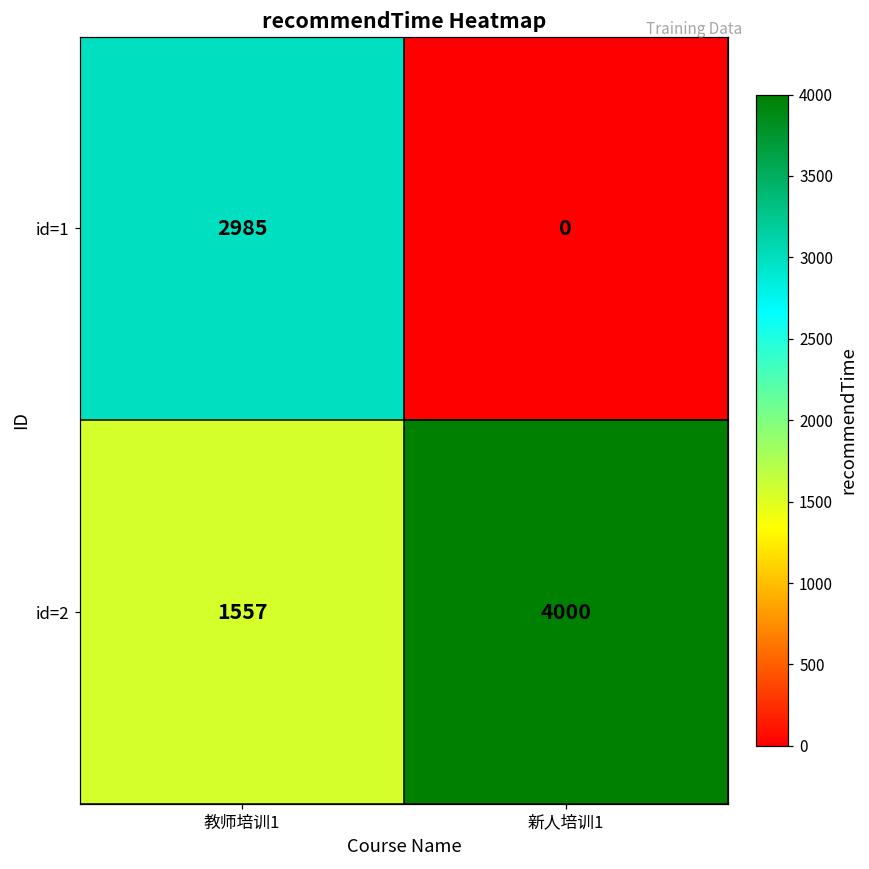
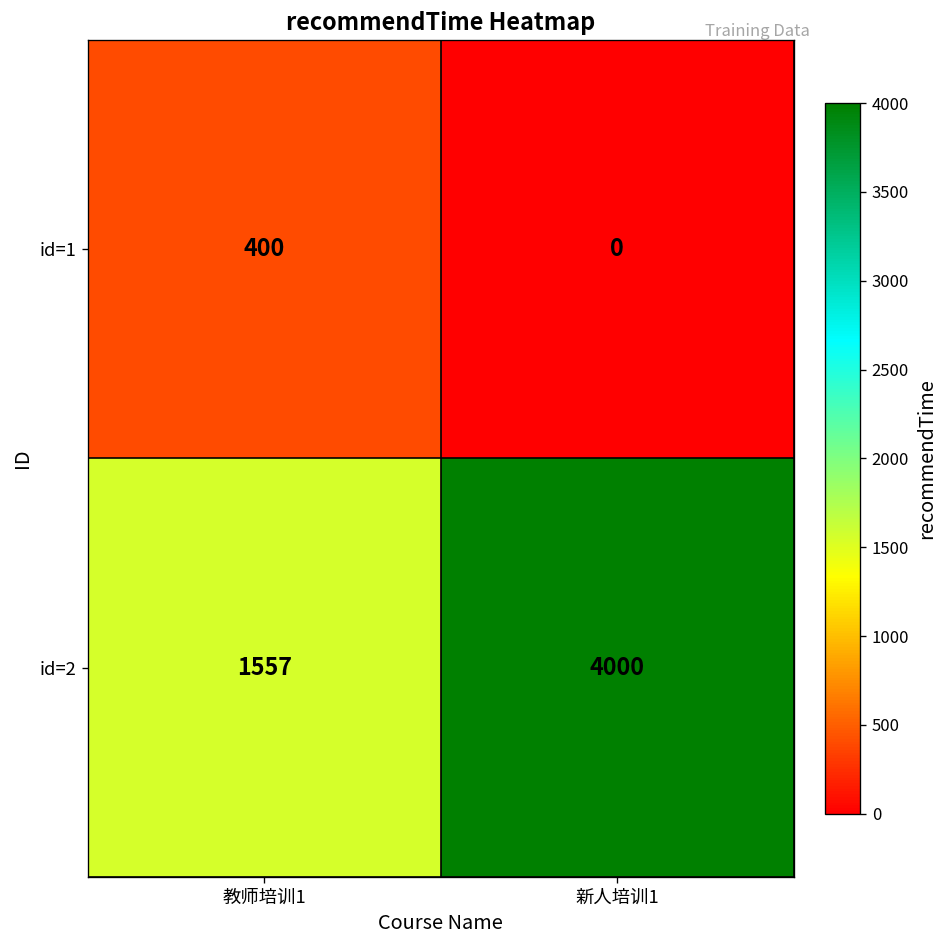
  {
    "id=1": {
-     "教师培训1": 2985,
+     "教师培训1": 400,
      "新人培训1": 0
    },
    "id=2": {
      "教师培训1": 1557,
      "新人培训1": 4000
    }
  }
